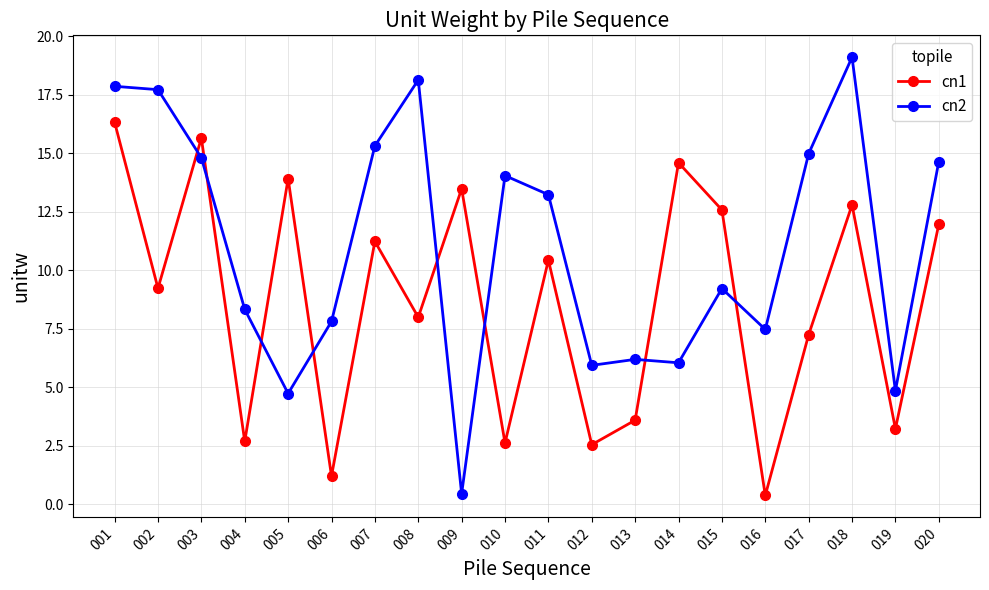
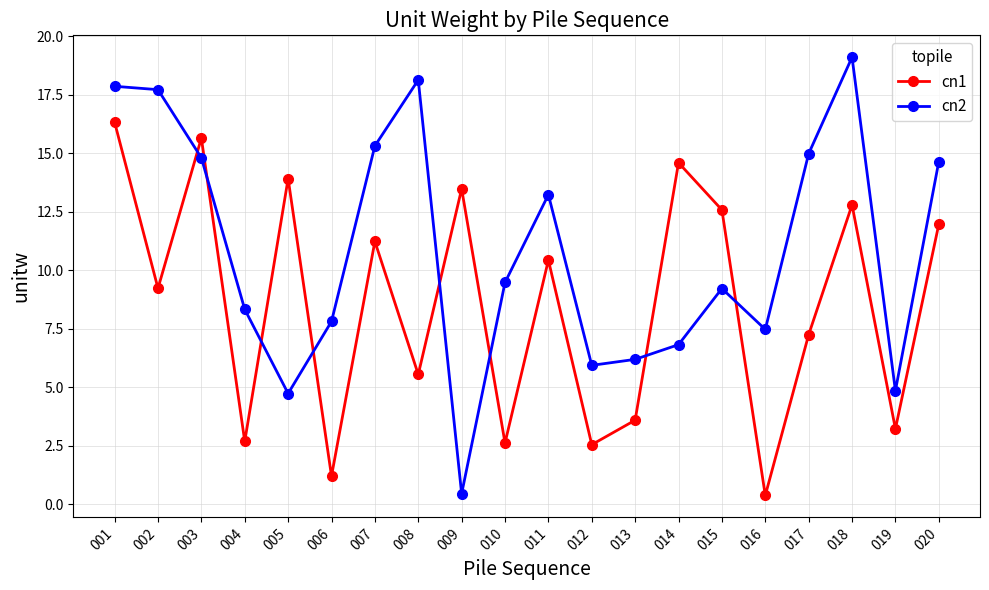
  {
    "cn1": {
      "001": 16.3,
      "002": 9.2,
      "003": 15.6,
      "004": 2.7,
      "005": 13.9,
      "006": 1.2,
      "007": 11.2,
-     "008": 8.0,
+     "008": 5.5,
      "009": 13.5,
      "010": 2.6,
      "011": 10.4,
      "012": 2.5,
      "013": 3.6,
      "014": 14.6,
      "015": 12.6,
      "016": 0.4,
      "017": 7.2,
      "018": 12.8,
      "019": 3.2,
      "020": 12.0
    },
    "cn2": {
      "001": 17.9,
      "002": 17.7,
      "003": 14.8,
      "004": 8.3,
      "005": 4.7,
      "006": 7.8,
      "007": 15.3,
      "008": 18.1,
      "009": 0.4,
-     "010": 14.0,
+     "010": 9.5,
      "011": 13.2,
      "012": 5.9,
      "013": 6.2,
-     "014": 6.0,
+     "014": 6.8,
      "015": 9.2,
      "016": 7.5,
      "017": 15.0,
      "018": 19.1,
      "019": 4.8,
      "020": 14.6
    }
  }
